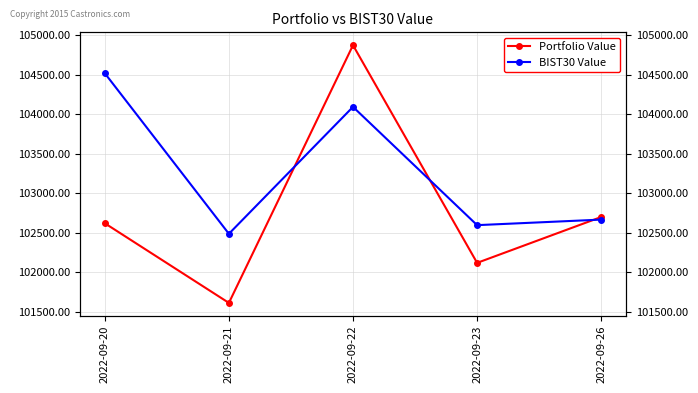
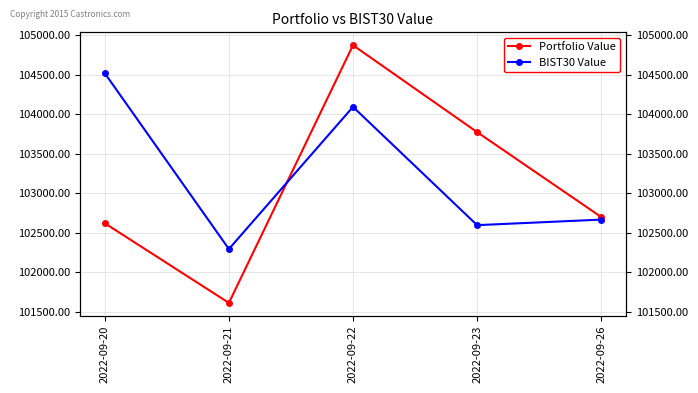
  {
    "Portfolio Value": {
      "2022-09-20": 102600,
      "2022-09-21": 101600,
      "2022-09-22": 104900,
-     "2022-09-23": 102100,
+     "2022-09-23": 103800,
      "2022-09-26": 102700
    },
    "BIST30 Value": {
      "2022-09-20": 104500,
-     "2022-09-21": 102500,
+     "2022-09-21": 102300,
      "2022-09-22": 104100,
      "2022-09-23": 102600,
      "2022-09-26": 102700
    }
  }
